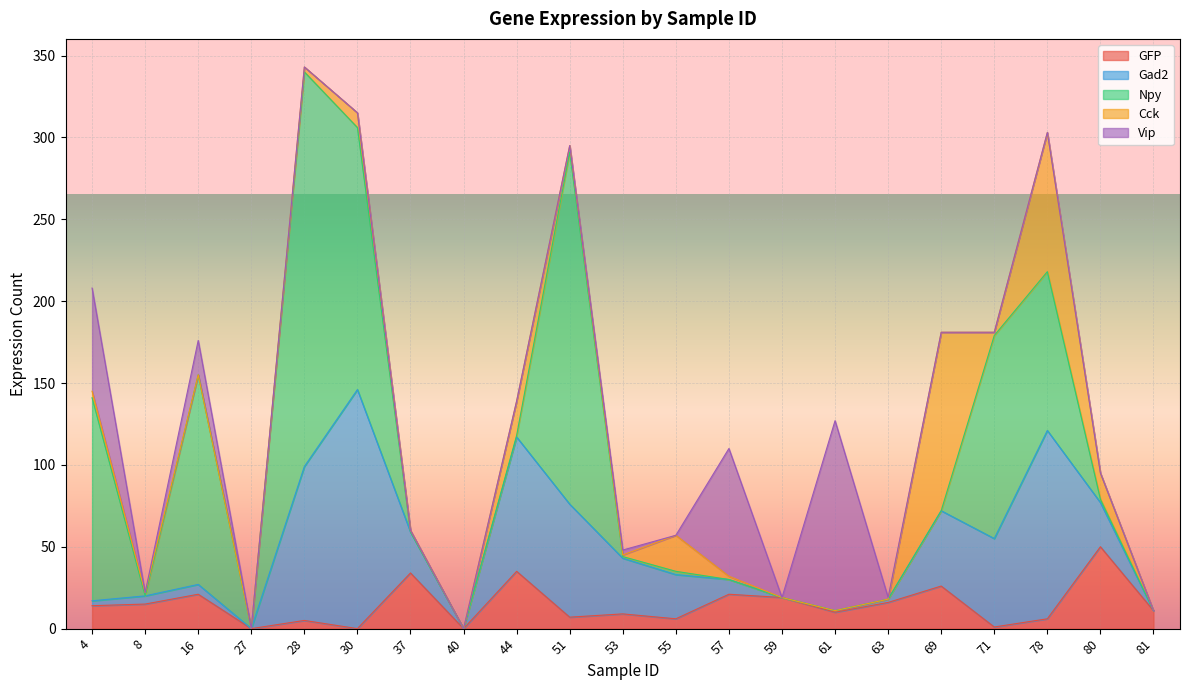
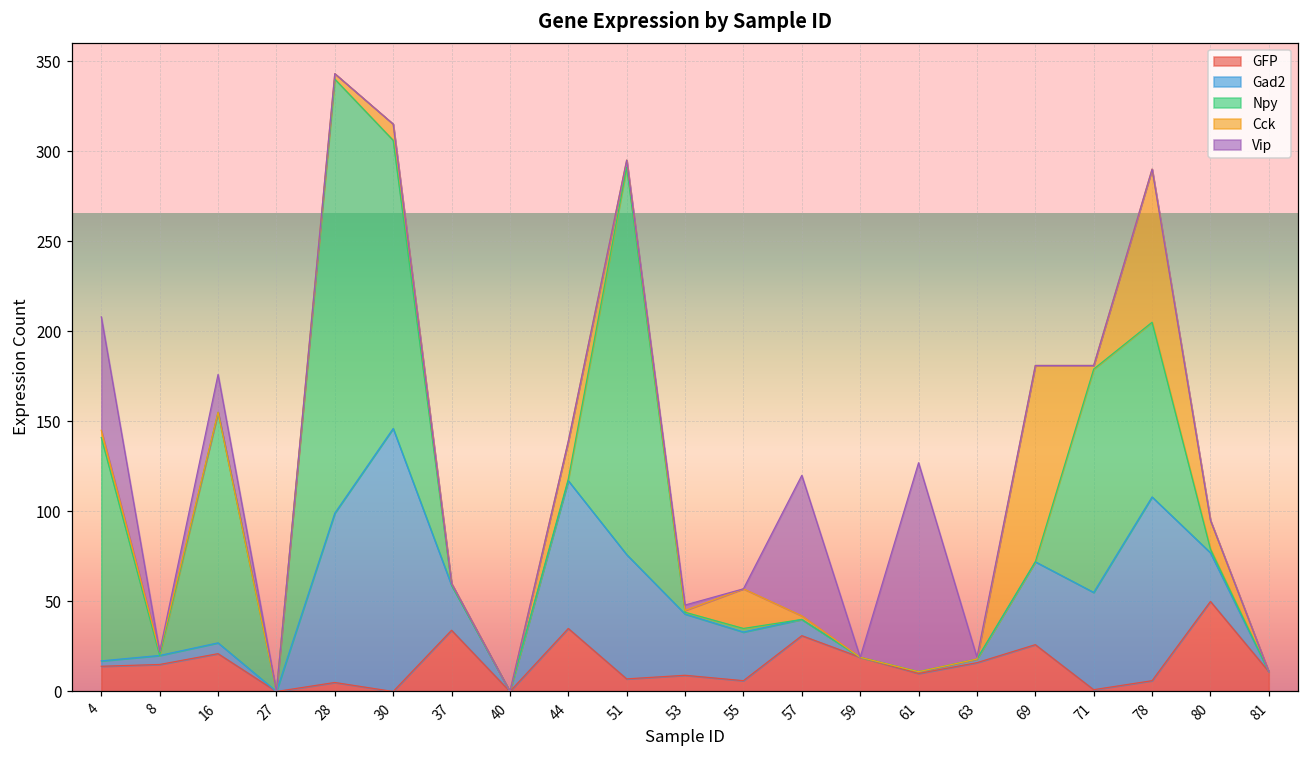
  {
    "GFP": {
      "4": 14,
      "8": 15,
      "16": 21,
      "28": 5,
      "30": 0,
      "37": 34,
      "44": 35,
      "51": 7,
      "53": 9,
      "55": 6,
-     "57": 21,
+     "57": 31,
      "63": 16,
      "69": 26,
      "71": 1,
      "78": 6,
      "80": 50
    },
    "Gad2": {
      "4": 3,
      "16": 6,
      "28": 94,
      "30": 146,
      "51": 69,
      "55": 27,
      "71": 54,
-     "78": 115,
+     "78": 102,
      "80": 27
    },
    "Npy": {
      "4": 124,
      "28": 241,
      "30": 160,
      "51": 215,
      "55": 2,
      "71": 124,
      "78": 97,
      "80": 2
    },
    "Cck": {
      "4": 4,
      "57": 2
    },
    "Vip": {
      "4": 63,
      "16": 21,
      "53": 3,
      "57": 78,
      "61": 116
    }
  }
